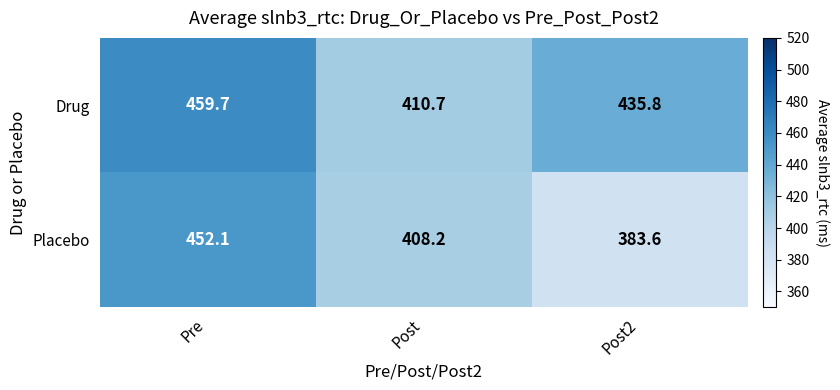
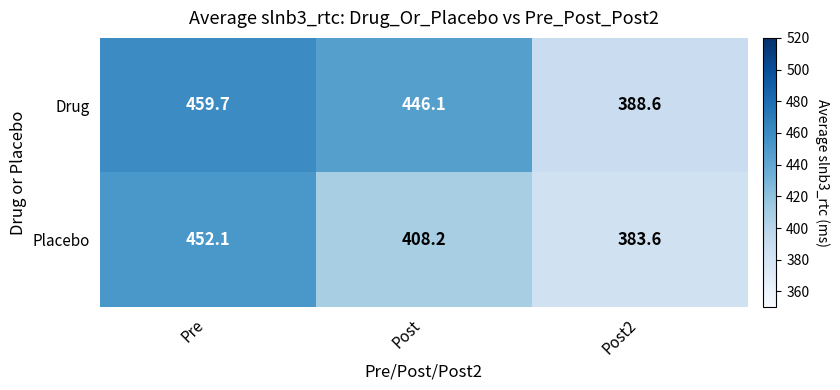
  {
    "Drug": {
      "Pre": 459.7,
-     "Post": 410.7,
-     "Post2": 435.8
+     "Post": 446.1,
+     "Post2": 388.6
    },
    "Placebo": {
      "Pre": 452.1,
      "Post": 408.2,
      "Post2": 383.6
    }
  }
